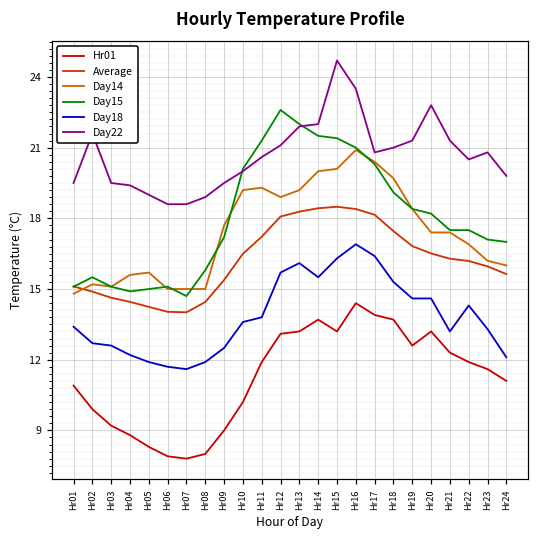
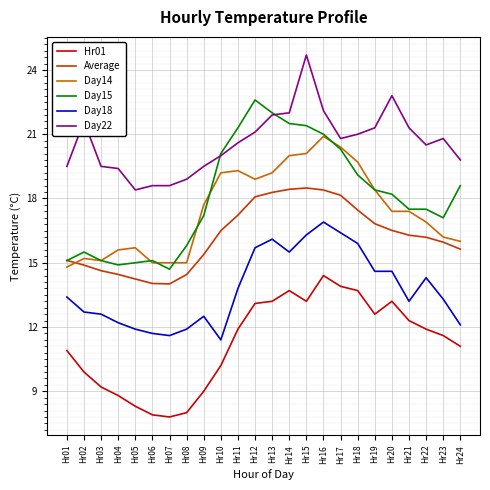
  {
    "Day15": {
      "Hr02": 15.5,
      "Hr04": 14.9,
      "Hr05": 15.0,
      "Hr07": 14.7,
      "Hr08": 15.8,
      "Hr09": 17.2,
      "Hr11": 21.3,
      "Hr12": 22.6,
      "Hr14": 21.5,
      "Hr15": 21.4,
      "Hr18": 19.1,
      "Hr20": 18.2,
      "Hr22": 17.5,
      "Hr23": 17.1,
-     "Hr24": 17.0
+     "Hr24": 18.6
    },
    "Day18": {
      "Hr01": 13.4,
      "Hr02": 12.7,
      "Hr03": 12.6,
      "Hr04": 12.2,
      "Hr05": 11.9,
      "Hr06": 11.7,
      "Hr07": 11.6,
      "Hr08": 11.9,
      "Hr09": 12.5,
-     "Hr10": 13.6,
+     "Hr10": 11.4,
      "Hr11": 13.8,
      "Hr12": 15.7,
      "Hr13": 16.1,
      "Hr14": 15.5,
      "Hr15": 16.3,
      "Hr16": 16.9,
      "Hr17": 16.4,
-     "Hr18": 15.3,
+     "Hr18": 15.9,
      "Hr19": 14.6,
      "Hr20": 14.6,
      "Hr21": 13.2,
      "Hr22": 14.3,
      "Hr23": 13.3,
      "Hr24": 12.1
    },
    "Day22": {
      "Hr01": 19.5,
      "Hr03": 19.5,
      "Hr04": 19.4,
-     "Hr05": 19.0,
+     "Hr05": 18.4,
      "Hr06": 18.6,
      "Hr07": 18.6,
      "Hr08": 18.9,
      "Hr09": 19.5,
      "Hr11": 20.6,
      "Hr12": 21.1,
      "Hr14": 22.0,
      "Hr15": 24.7,
-     "Hr16": 23.5,
+     "Hr16": 22.1,
      "Hr17": 20.8,
      "Hr18": 21.0,
      "Hr19": 21.3,
      "Hr20": 22.8,
      "Hr21": 21.3,
      "Hr22": 20.5,
      "Hr23": 20.8,
      "Hr24": 19.8
    }
  }
